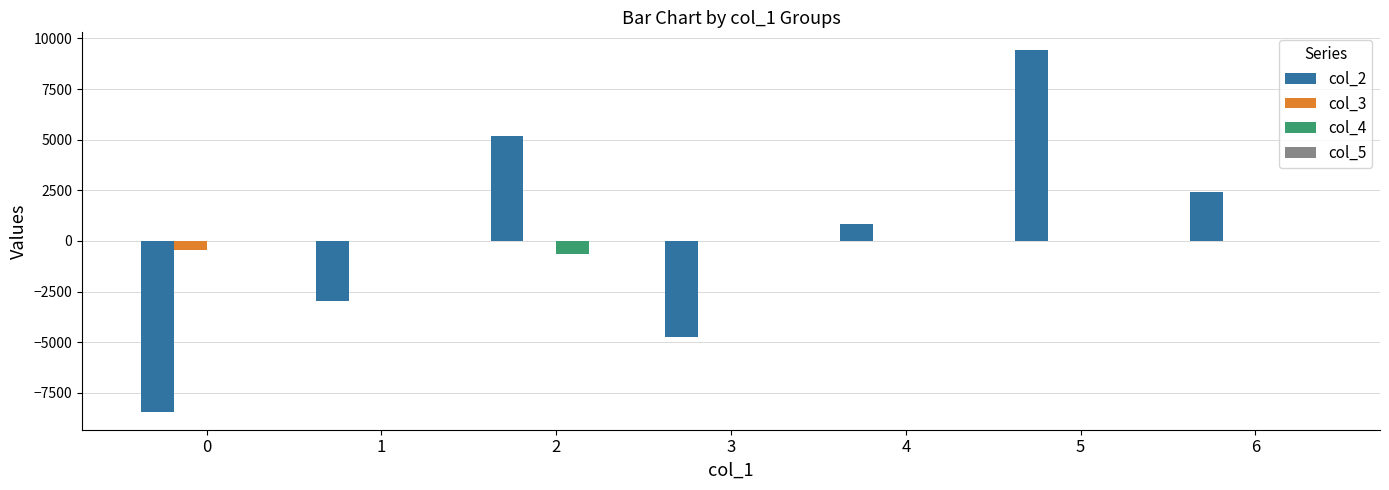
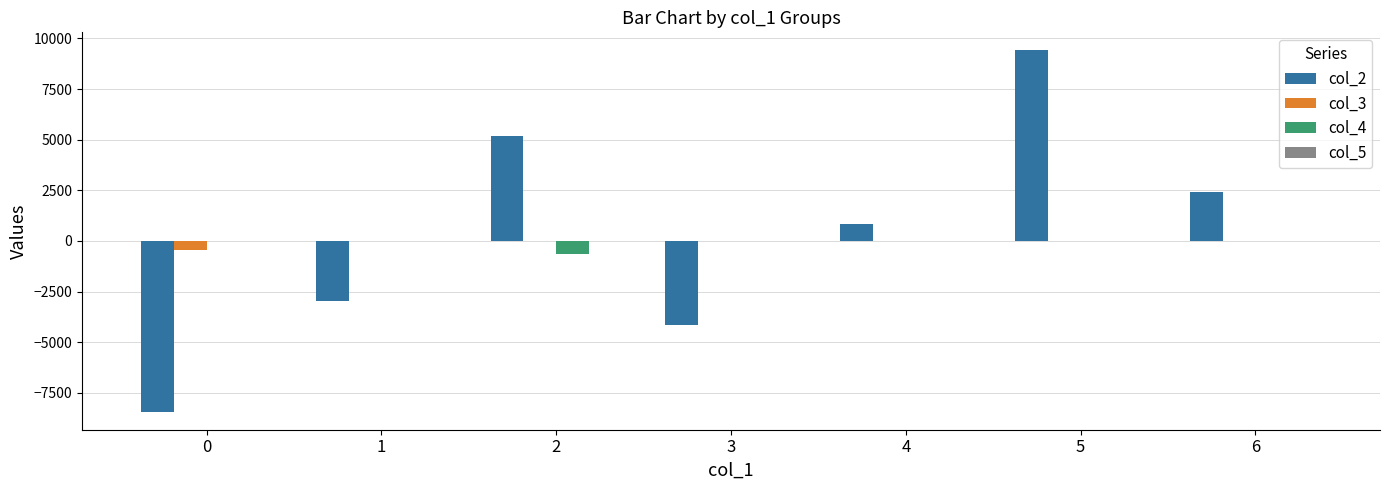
  {
    "col_2": {
      "0": -8400,
      "1": -3000,
      "2": 5200,
-     "3": -4700,
+     "3": -4200,
      "4": 800,
      "5": 9400,
      "6": 2400
    },
    "col_3": {
      "0": -500
    },
    "col_4": {
      "2": -600
    }
  }
